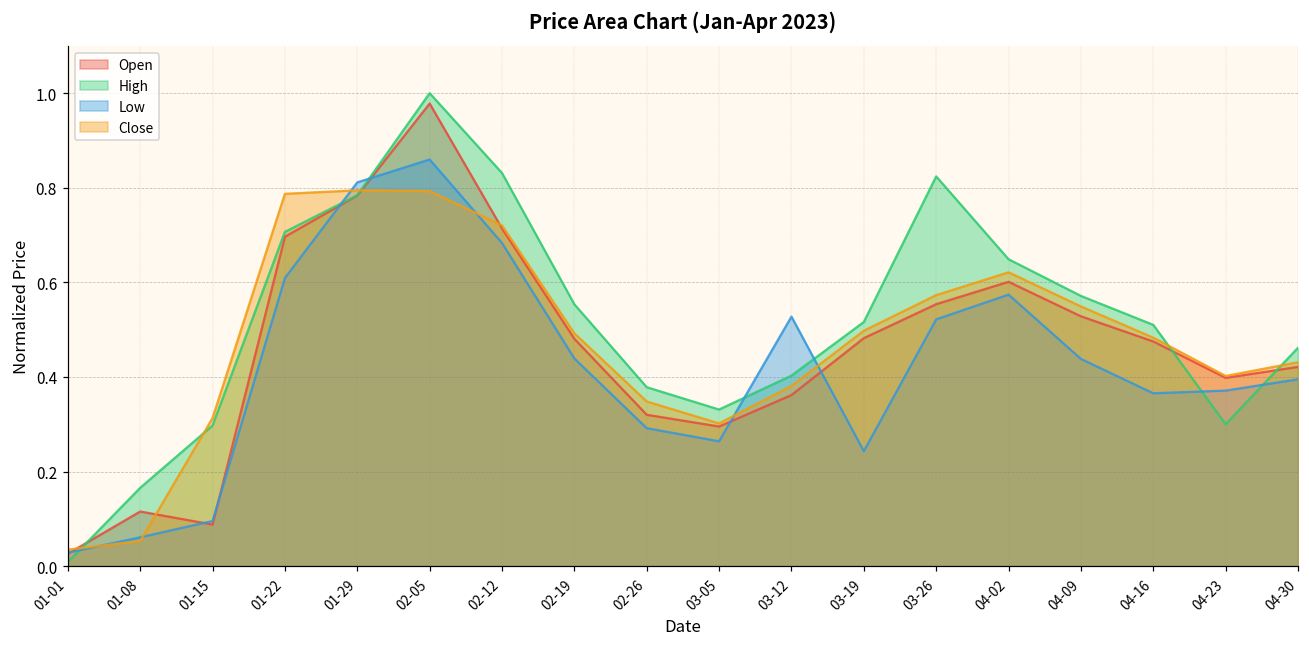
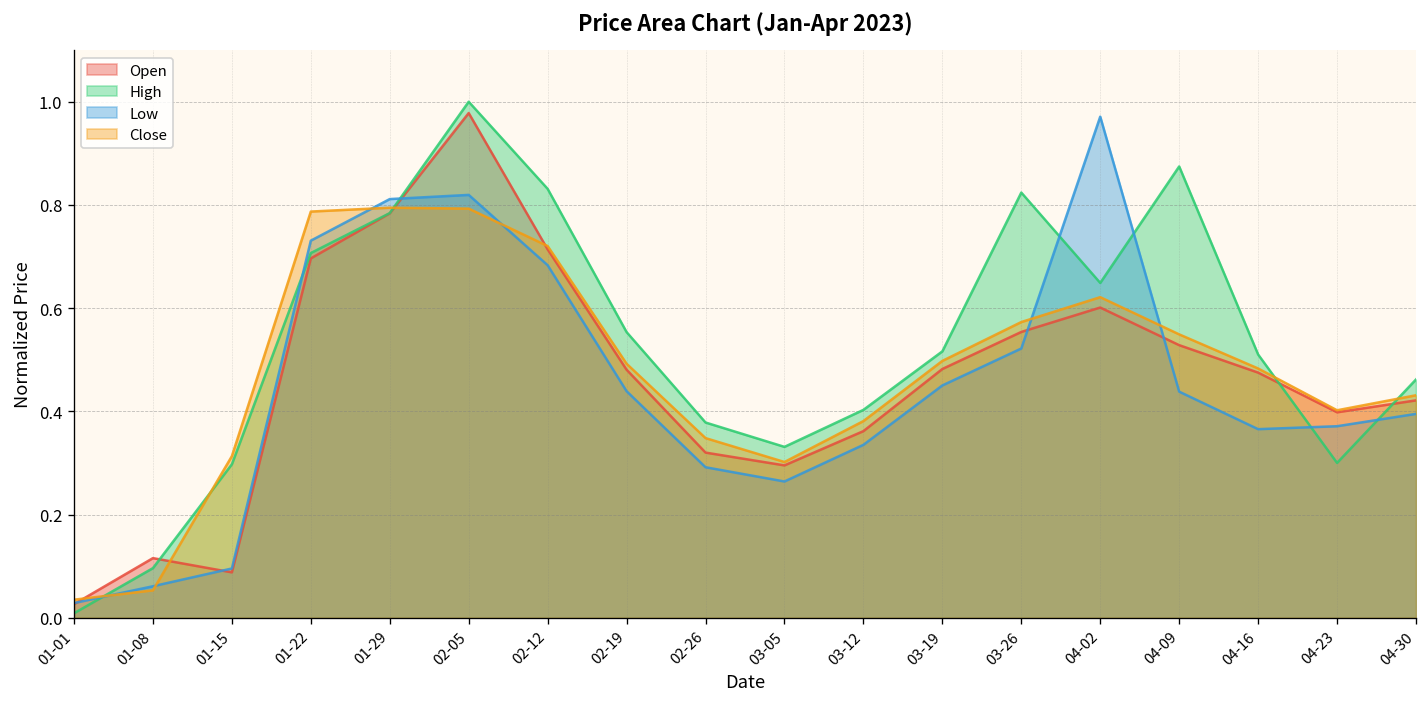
  {
    "High": {
      "01-01": 0.01,
-     "01-08": 0.17,
+     "01-08": 0.10,
      "01-15": 0.30,
      "01-22": 0.71,
      "02-05": 1.00,
      "02-12": 0.83,
      "02-19": 0.55,
      "02-26": 0.38,
      "03-05": 0.33,
      "03-12": 0.40,
      "03-19": 0.52,
      "03-26": 0.82,
      "04-02": 0.65,
-     "04-09": 0.57,
+     "04-09": 0.87,
      "04-16": 0.51,
      "04-23": 0.30,
      "04-30": 0.46
    },
    "Low": {
      "01-08": 0.06,
      "01-15": 0.10,
-     "01-22": 0.61,
+     "01-22": 0.73,
      "01-29": 0.81,
-     "02-05": 0.86,
+     "02-05": 0.82,
      "02-12": 0.68,
      "02-19": 0.44,
      "02-26": 0.29,
      "03-05": 0.26,
-     "03-12": 0.53,
-     "03-19": 0.24,
+     "03-12": 0.34,
+     "03-19": 0.45,
      "03-26": 0.52,
-     "04-02": 0.57,
+     "04-02": 0.97,
      "04-09": 0.44,
      "04-16": 0.37,
      "04-23": 0.37,
      "04-30": 0.40
    }
  }
